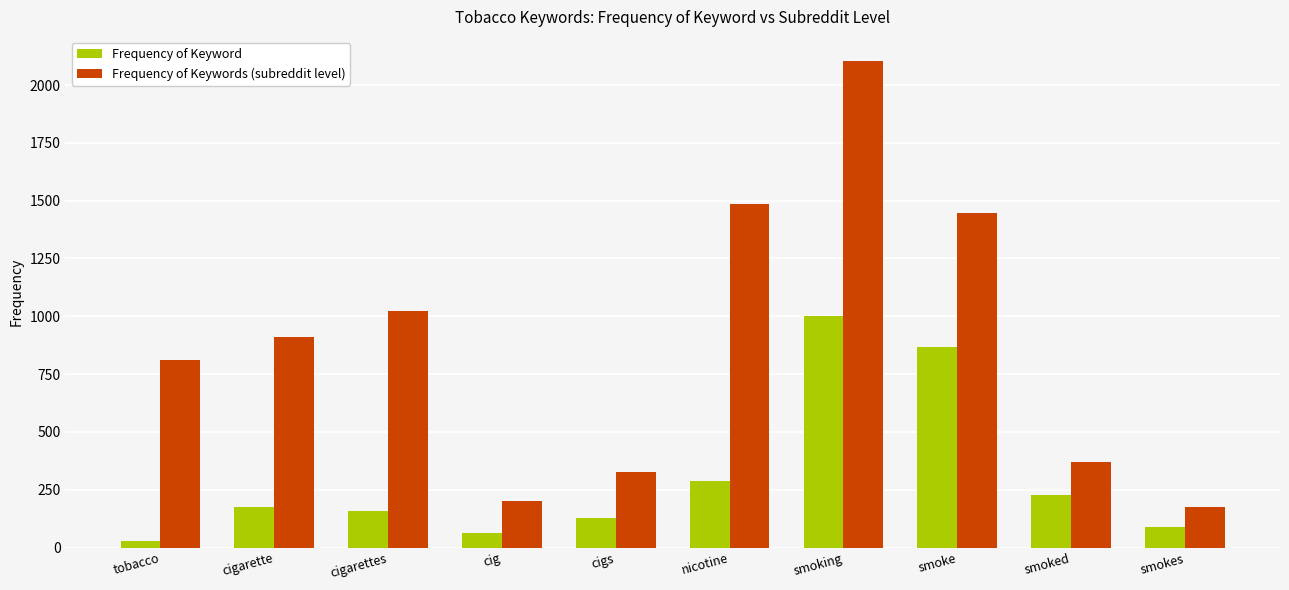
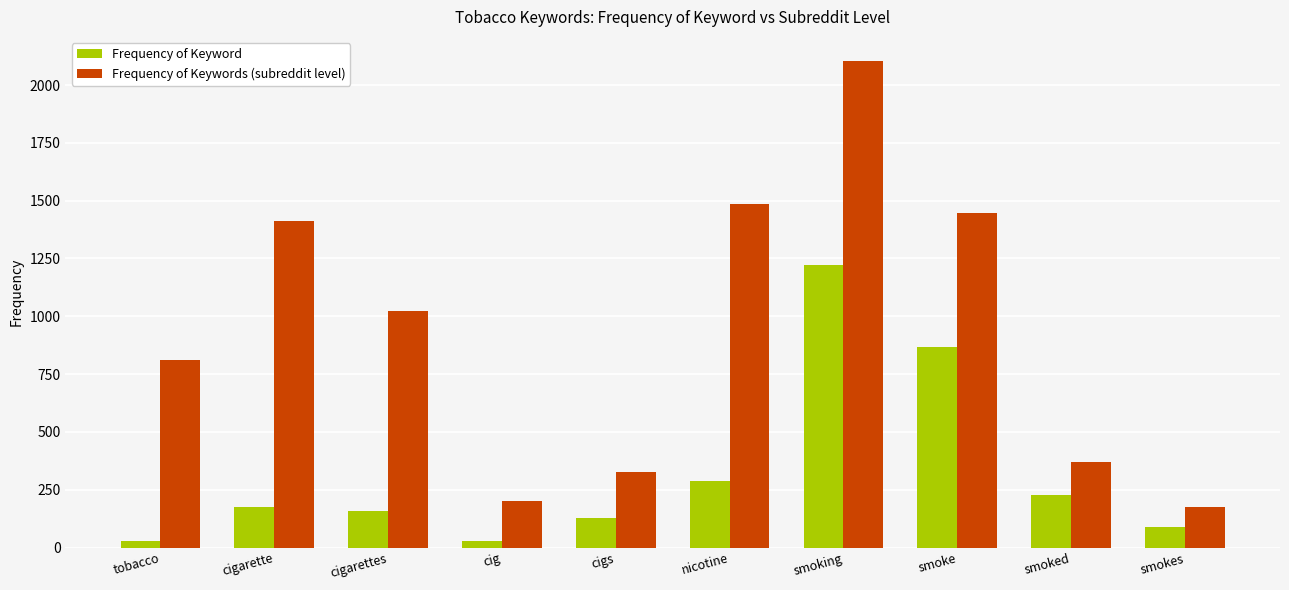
  {
    "Frequency of Keyword": {
      "tobacco": 30,
      "cigarette": 180,
      "cigarettes": 160,
-     "cig": 70,
+     "cig": 30,
      "cigs": 130,
      "nicotine": 290,
-     "smoking": 1000,
+     "smoking": 1220,
      "smoke": 870,
      "smoked": 230,
      "smokes": 90
    },
    "Frequency of Keywords (subreddit level)": {
      "tobacco": 810,
-     "cigarette": 910,
+     "cigarette": 1410,
      "cigarettes": 1030,
      "cig": 200,
      "cigs": 330,
      "nicotine": 1490,
      "smoking": 2100,
      "smoke": 1450,
      "smoked": 370,
      "smokes": 180
    }
  }
